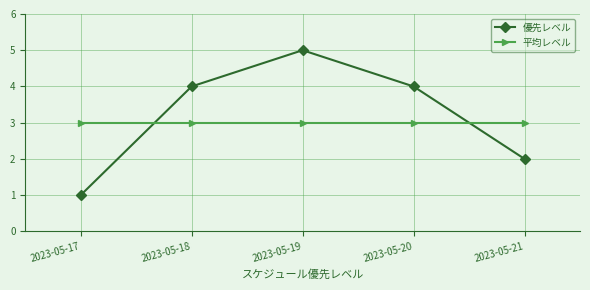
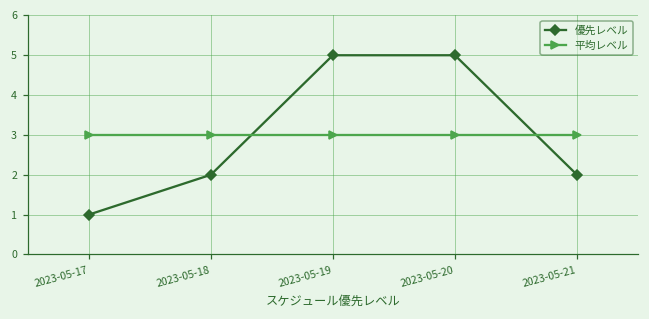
  {
    "優先レベル": {
      "2023-05-17": 1,
-     "2023-05-18": 4,
+     "2023-05-18": 2,
      "2023-05-19": 5,
-     "2023-05-20": 4,
+     "2023-05-20": 5,
      "2023-05-21": 2
    },
    "平均レベル": {
      "2023-05-17": 3,
      "2023-05-18": 3,
      "2023-05-19": 3,
      "2023-05-20": 3,
      "2023-05-21": 3
    }
  }
